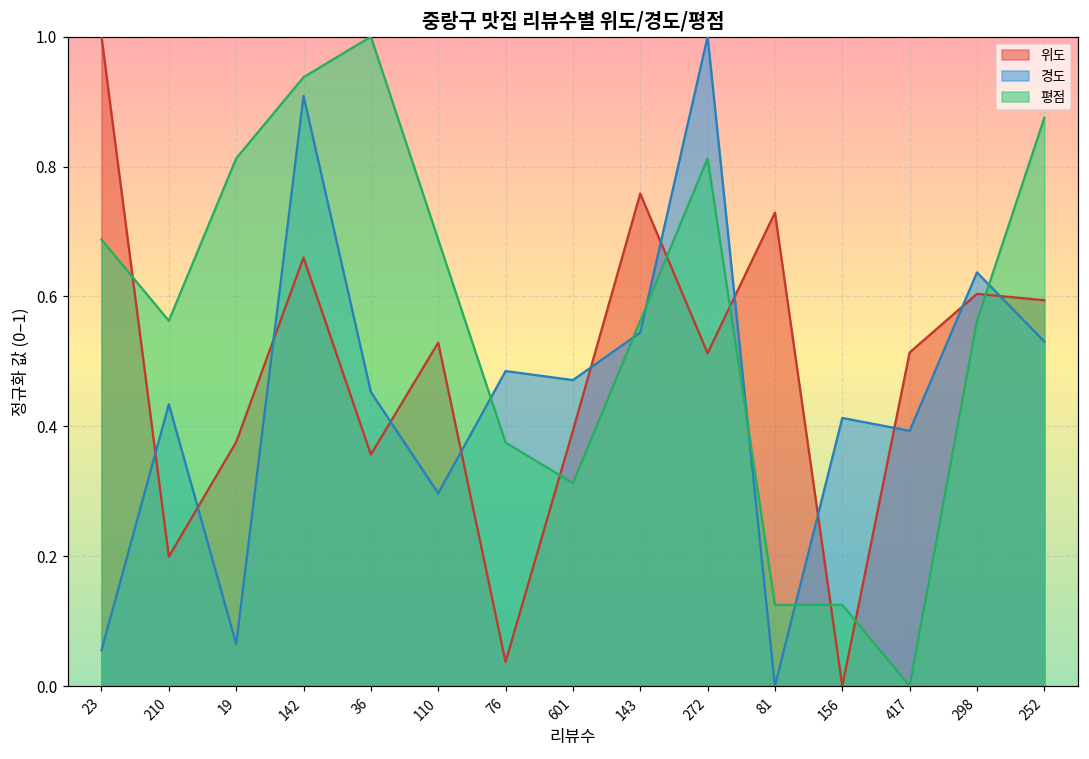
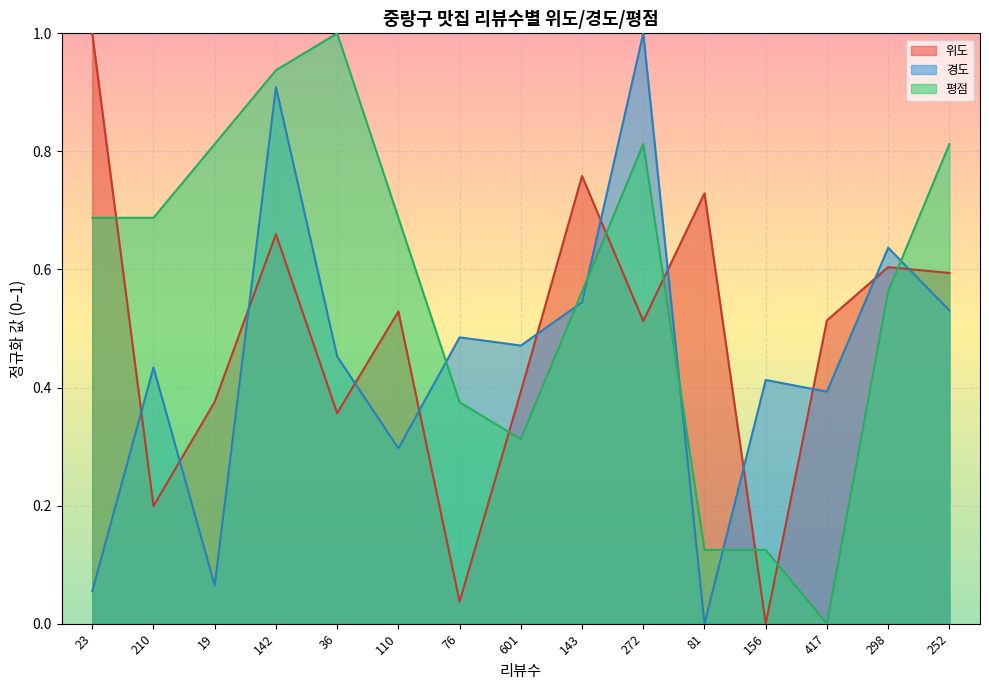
  {
    "위도": {
      "23": 1.00,
      "210": 0.20,
      "19": 0.38,
      "142": 0.66,
      "36": 0.36,
      "110": 0.53,
      "76": 0.04,
      "601": 0.39,
      "143": 0.76,
      "272": 0.51,
      "81": 0.73,
      "156": 0.00,
      "417": 0.51,
      "298": 0.60,
      "252": 0.59
    },
    "경도": {
      "23": 0.05,
      "210": 0.43,
      "19": 0.06,
      "142": 0.91,
      "36": 0.45,
      "110": 0.30,
      "76": 0.49,
      "601": 0.47,
      "143": 0.54,
      "272": 1.00,
      "81": 0.00,
      "156": 0.41,
      "417": 0.39,
      "298": 0.64,
      "252": 0.53
    },
    "평점": {
      "23": 0.69,
-     "210": 0.56,
+     "210": 0.69,
      "19": 0.81,
      "142": 0.94,
      "36": 1.00,
      "110": 0.69,
      "76": 0.37,
      "601": 0.31,
      "143": 0.56,
      "272": 0.81,
      "81": 0.13,
      "156": 0.13,
      "417": 0.00,
      "298": 0.56,
-     "252": 0.87
+     "252": 0.81
    }
  }
